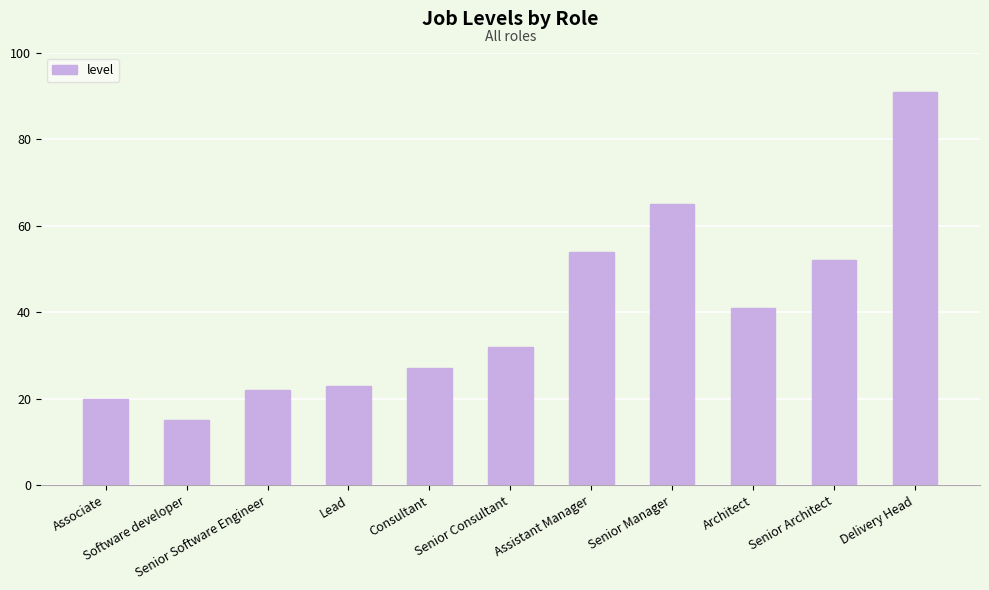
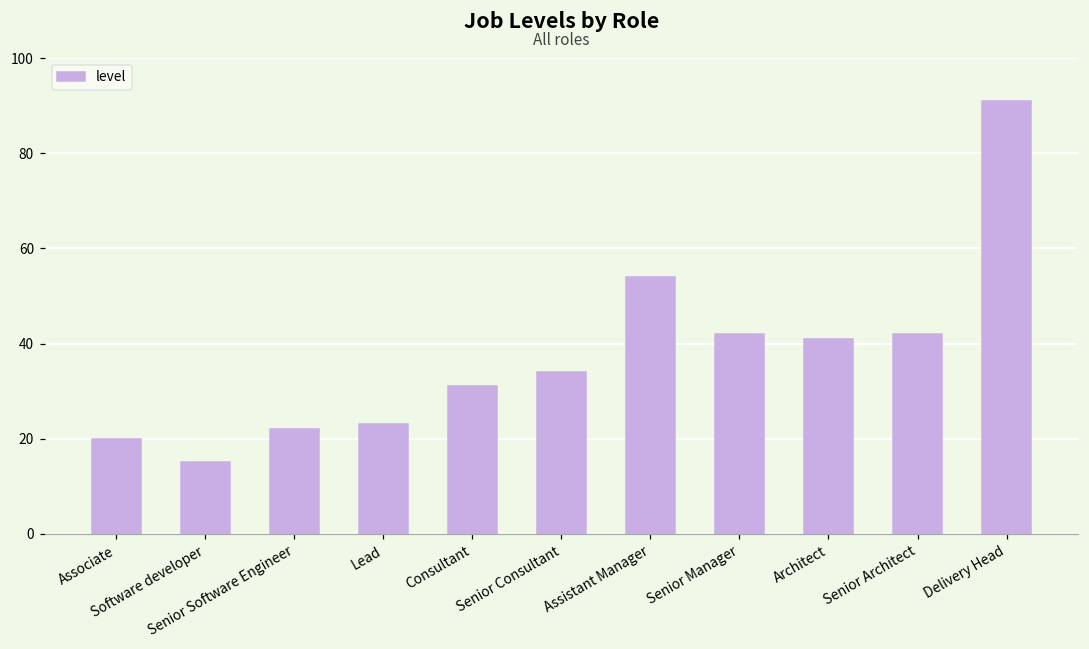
  {
    "Associate": 20,
    "Software developer": 15,
    "Senior Software Engineer": 22,
    "Lead": 23,
-   "Consultant": 27,
-   "Senior Consultant": 32,
+   "Consultant": 31,
+   "Senior Consultant": 34,
    "Assistant Manager": 54,
-   "Senior Manager": 65,
+   "Senior Manager": 42,
    "Architect": 41,
-   "Senior Architect": 52,
+   "Senior Architect": 42,
    "Delivery Head": 91
  }
